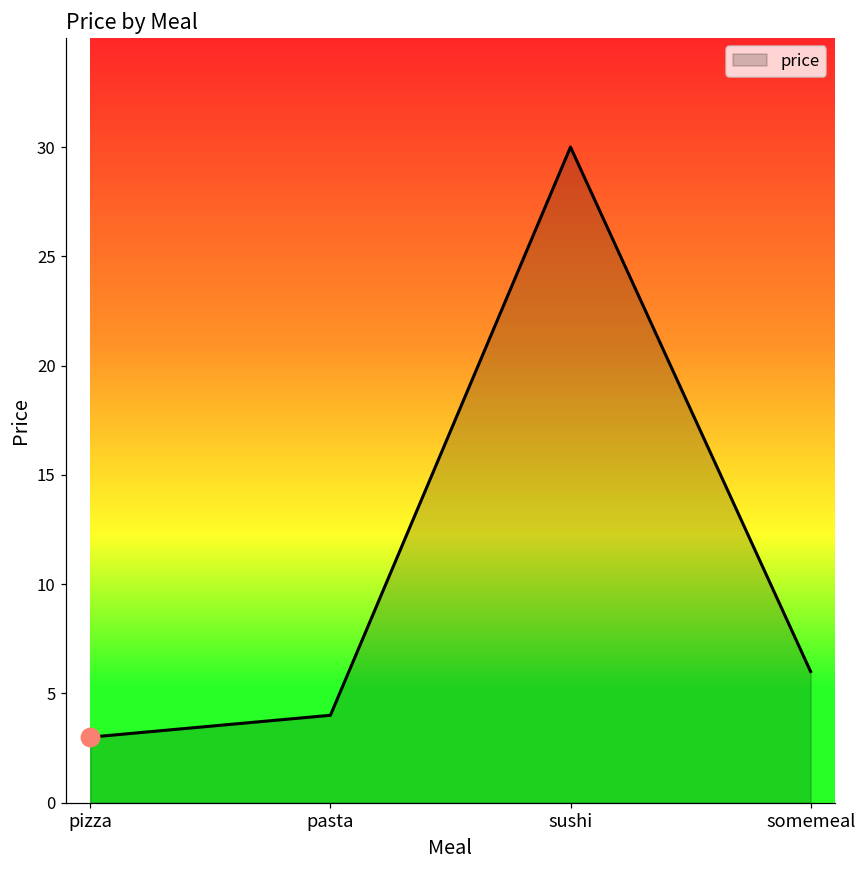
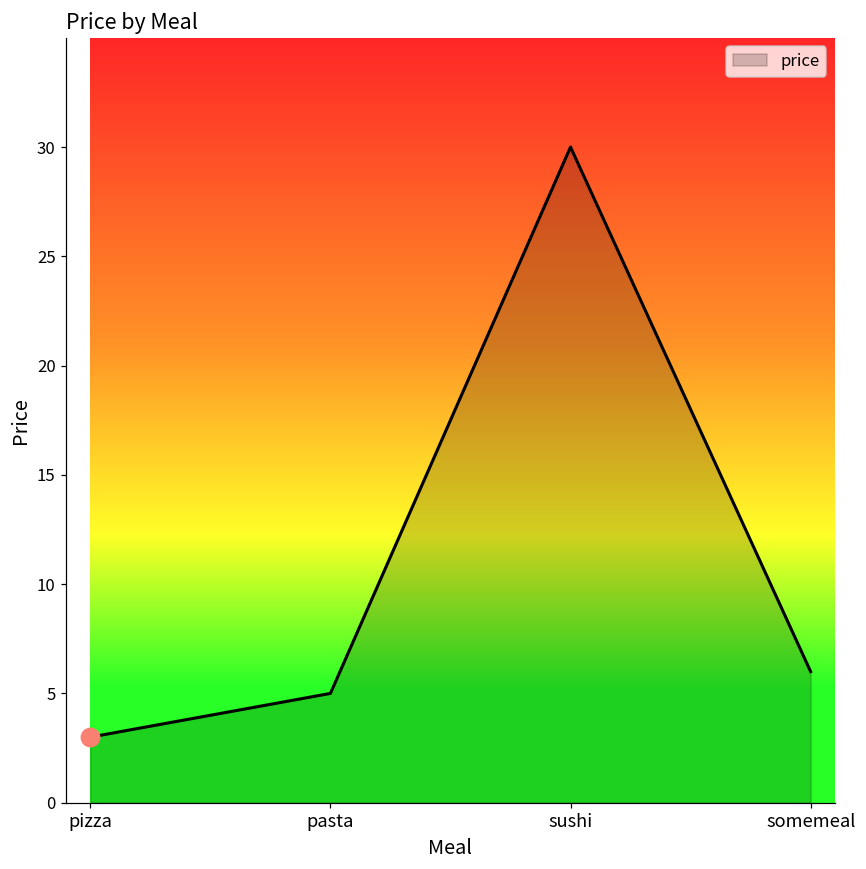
  {
    "price": {
-     "pasta": 4,
+     "pasta": 5,
      "sushi": 30,
      "somemeal": 6
    }
  }
